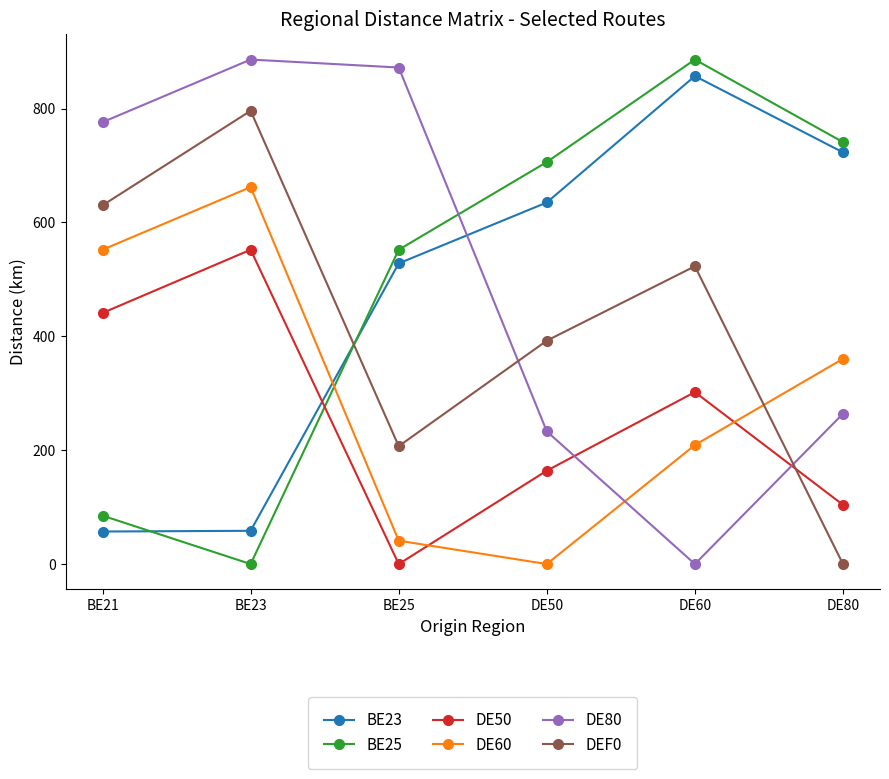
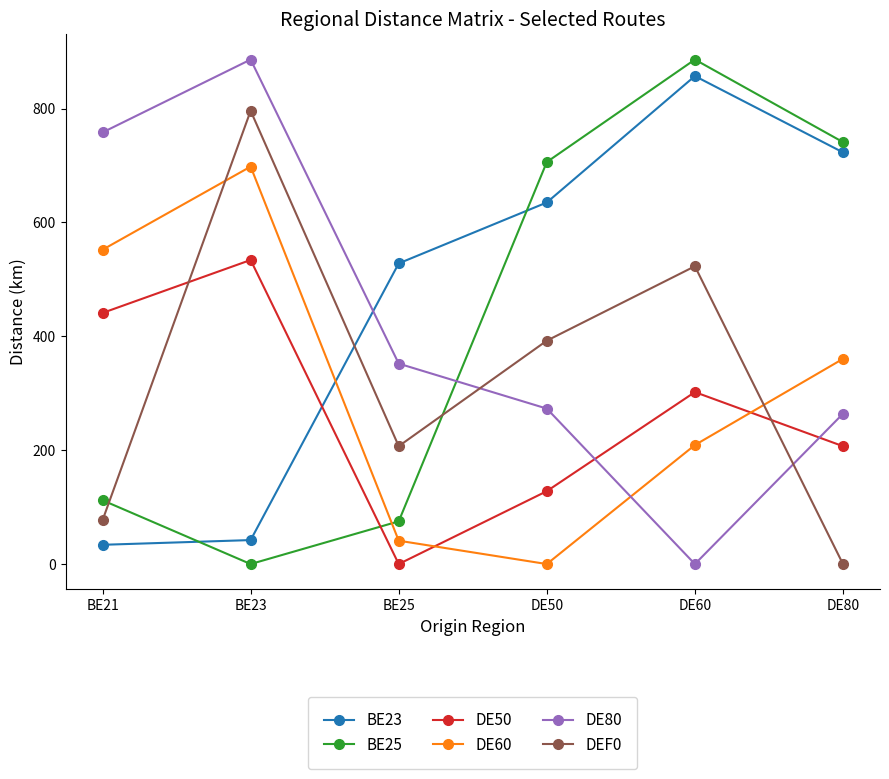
  {
    "BE23": {
-     "BE21": 60,
-     "BE23": 60,
+     "BE21": 30,
+     "BE23": 40,
      "BE25": 530,
      "DE50": 640,
      "DE60": 860,
      "DE80": 720
    },
    "BE25": {
-     "BE21": 90,
+     "BE21": 110,
      "BE23": 0,
-     "BE25": 550,
+     "BE25": 80,
      "DE50": 710,
      "DE60": 890,
      "DE80": 740
    },
    "DE50": {
      "BE21": 440,
-     "BE23": 550,
+     "BE23": 530,
      "BE25": 0,
-     "DE50": 160,
+     "DE50": 130,
      "DE60": 300,
-     "DE80": 100
+     "DE80": 210
    },
    "DE60": {
      "BE21": 550,
-     "BE23": 660,
+     "BE23": 700,
      "BE25": 40,
      "DE50": 0,
      "DE60": 210,
      "DE80": 360
    },
    "DE80": {
-     "BE21": 780,
+     "BE21": 760,
      "BE23": 890,
-     "BE25": 870,
-     "DE50": 230,
+     "BE25": 350,
+     "DE50": 270,
      "DE60": 0,
      "DE80": 260
    },
    "DEF0": {
-     "BE21": 630,
+     "BE21": 80,
      "BE23": 800,
      "BE25": 210,
      "DE50": 390,
      "DE60": 520,
      "DE80": 0
    }
  }
